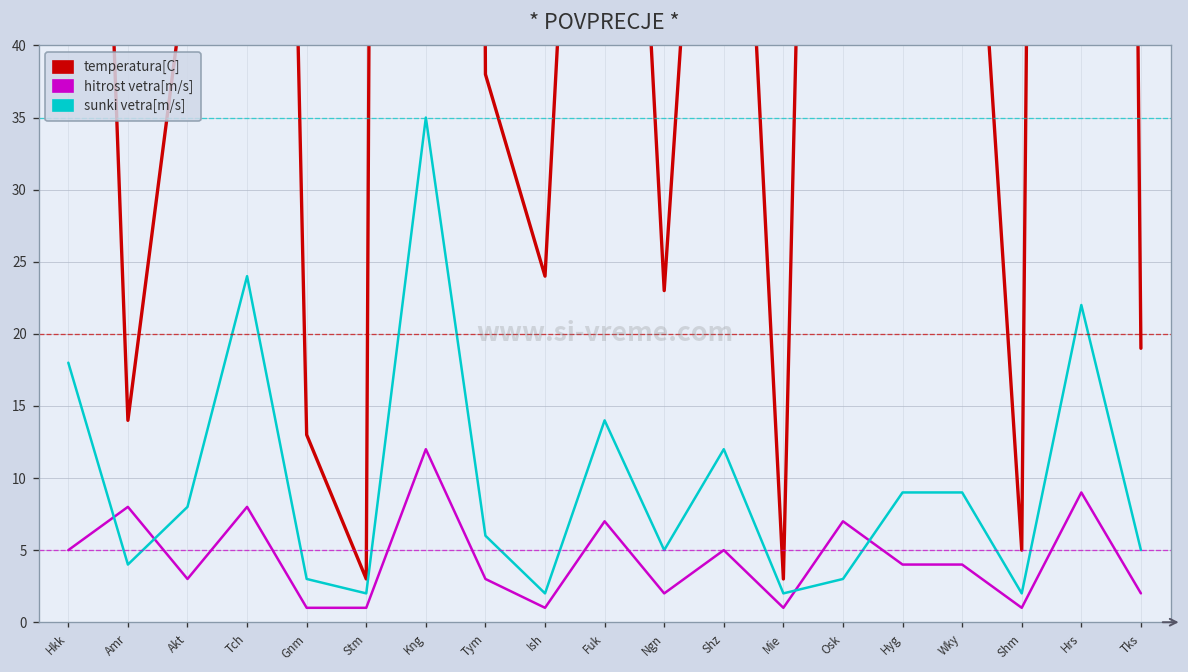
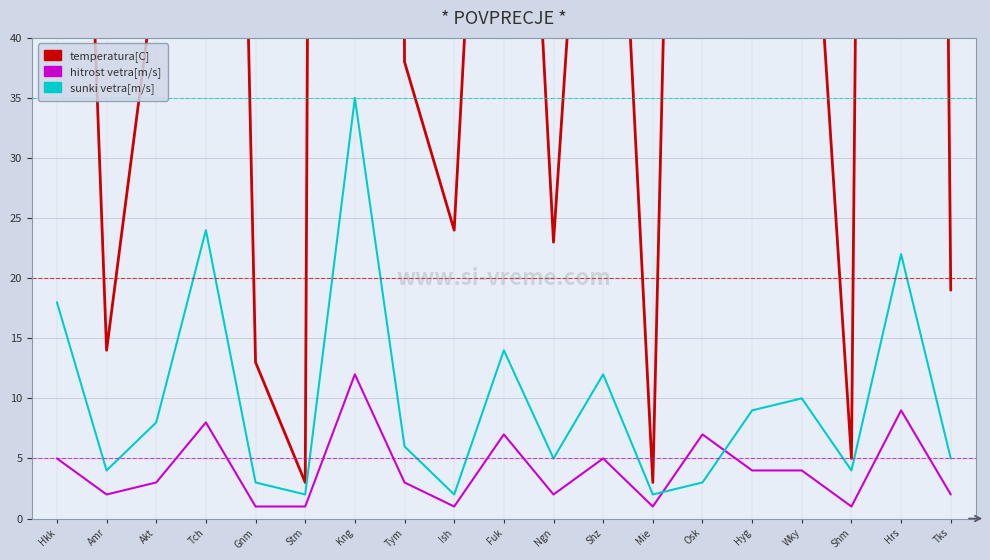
  {
    "temperatura[C]": {
      "Amr": 14,
      "Gnm": 13,
      "Stm": 3,
      "Tym": 38,
      "Ish": 24,
      "Ngn": 23,
      "Mie": 3,
      "Shm": 5,
      "Tks": 19
    },
    "hitrost vetra[m/s]": {
      "Hkk": 5,
-     "Amr": 8,
+     "Amr": 2,
      "Akt": 3,
      "Tch": 8,
      "Gnm": 1,
      "Stm": 1,
      "Kng": 12,
      "Tym": 3,
      "Ish": 1,
      "Fuk": 7,
      "Ngn": 2,
      "Shz": 5,
      "Mie": 1,
      "Osk": 7,
      "Hyg": 4,
      "Wky": 4,
      "Shm": 1,
      "Hrs": 9,
      "Tks": 2
    },
    "sunki vetra[m/s]": {
      "Hkk": 18,
      "Amr": 4,
      "Akt": 8,
      "Tch": 24,
      "Gnm": 3,
      "Stm": 2,
      "Kng": 35,
      "Tym": 6,
      "Ish": 2,
      "Fuk": 14,
      "Ngn": 5,
      "Shz": 12,
      "Mie": 2,
      "Osk": 3,
      "Hyg": 9,
-     "Wky": 9,
-     "Shm": 2,
+     "Wky": 10,
+     "Shm": 4,
      "Hrs": 22,
      "Tks": 5
    }
  }
